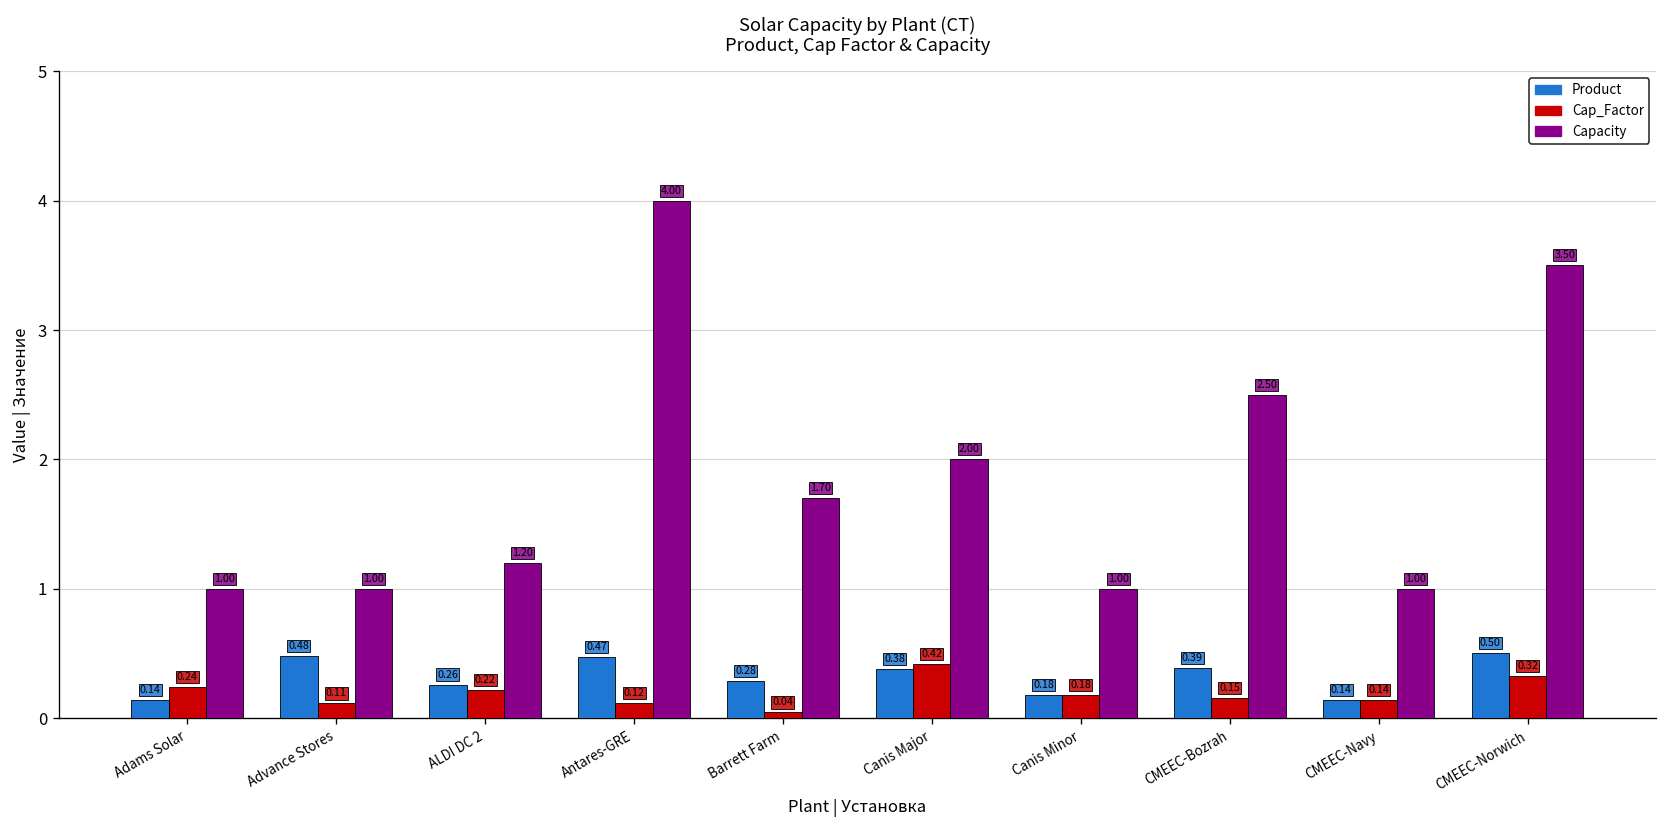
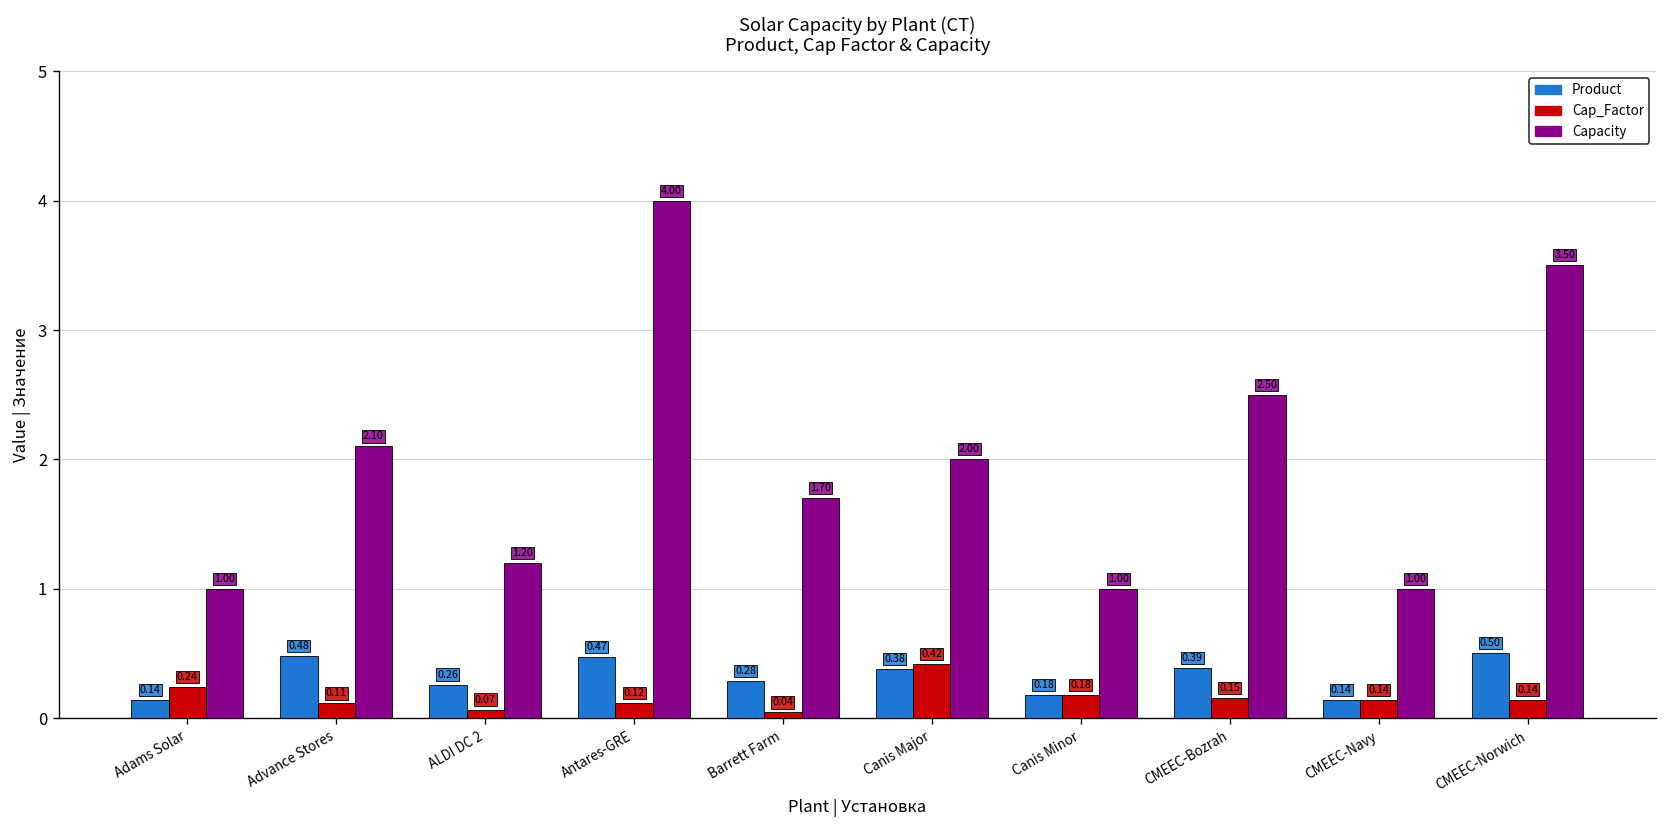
  {
    "Cap_Factor": {
-     "ALDI DC 2": 0.22,
-     "CMEEC-Norwich": 0.32
+     "ALDI DC 2": 0.07,
+     "CMEEC-Norwich": 0.14
    },
    "Capacity": {
-     "Advance Stores": 1.00
+     "Advance Stores": 2.10
    }
  }
